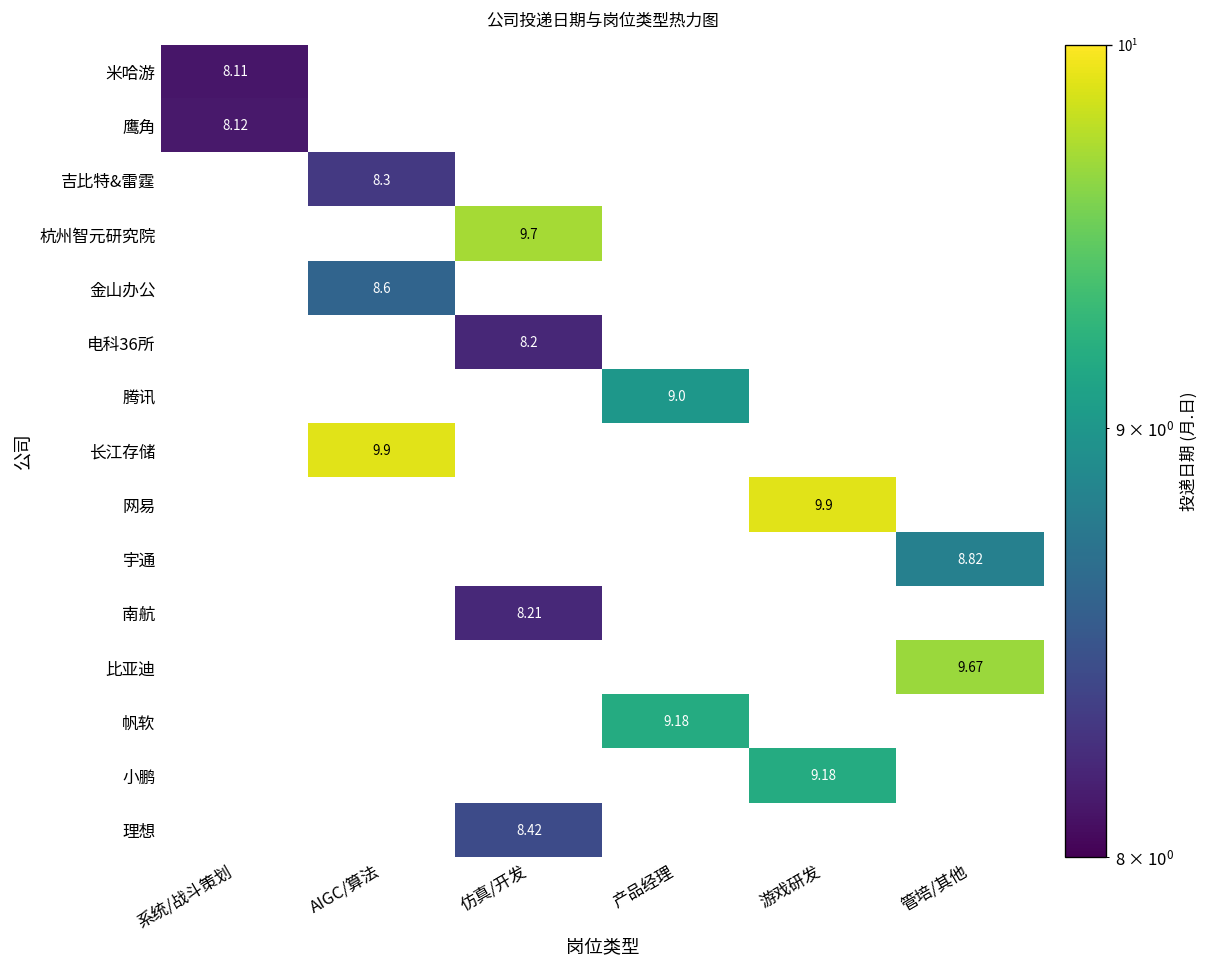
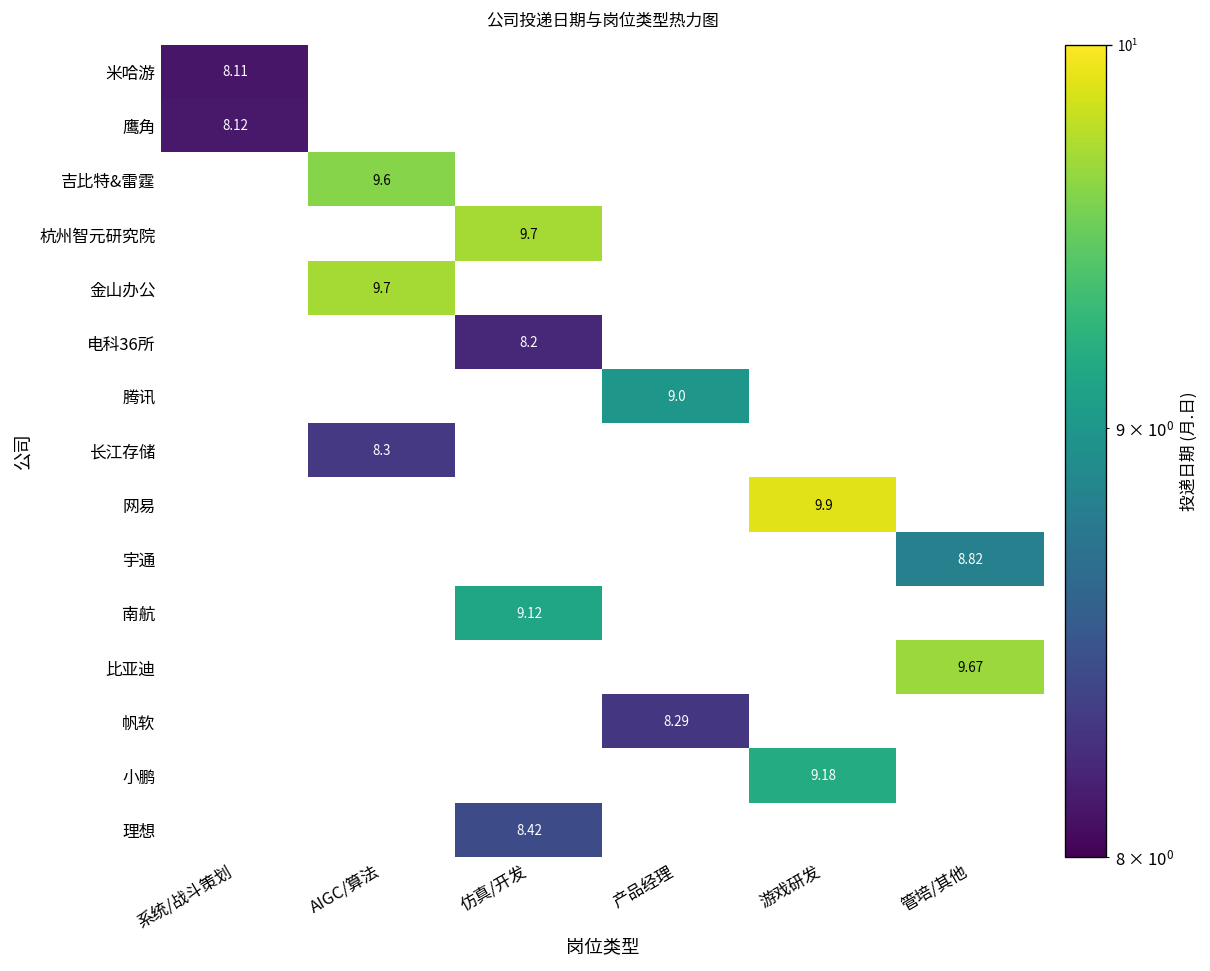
  {
    "米哈游": {
      "系统/战斗策划": 8.11
    },
    "鹰角": {
      "系统/战斗策划": 8.12
    },
    "吉比特&雷霆": {
-     "AIGC/算法": 8.3
+     "AIGC/算法": 9.6
    },
    "杭州智元研究院": {
      "仿真/开发": 9.7
    },
    "金山办公": {
-     "AIGC/算法": 8.6
+     "AIGC/算法": 9.7
    },
    "电科36所": {
      "仿真/开发": 8.2
    },
    "腾讯": {
      "产品经理": 9.0
    },
    "长江存储": {
-     "AIGC/算法": 9.9
+     "AIGC/算法": 8.3
    },
    "网易": {
      "游戏研发": 9.9
    },
    "宇通": {
      "管培/其他": 8.82
    },
    "南航": {
-     "仿真/开发": 8.21
+     "仿真/开发": 9.12
    },
    "比亚迪": {
      "管培/其他": 9.67
    },
    "帆软": {
-     "产品经理": 9.18
+     "产品经理": 8.29
    },
    "小鹏": {
      "游戏研发": 9.18
    },
    "理想": {
      "仿真/开发": 8.42
    }
  }
